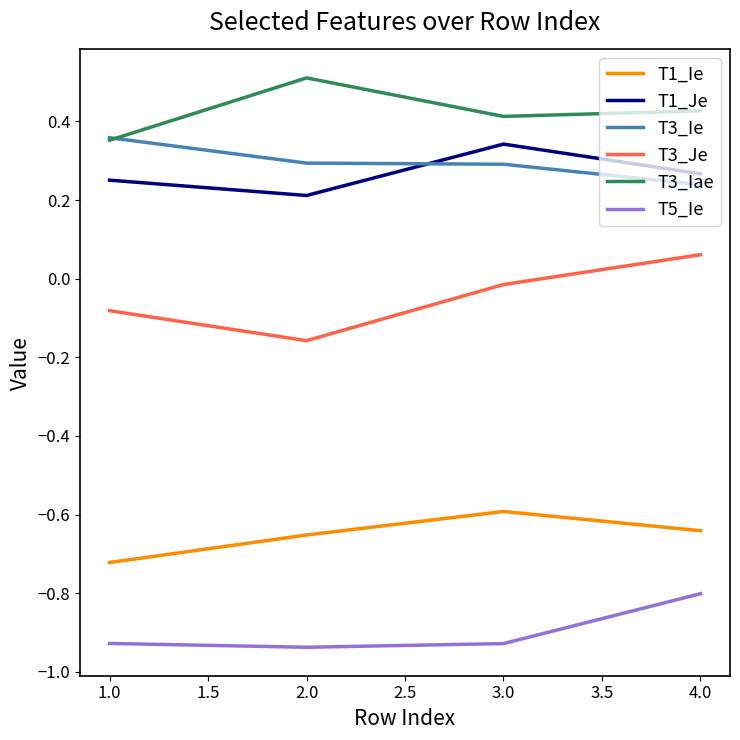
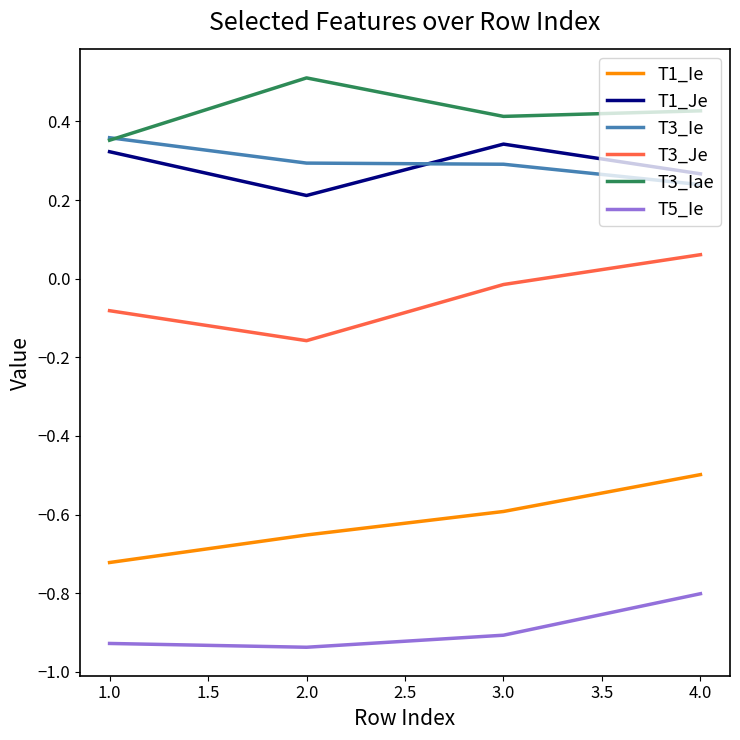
  {
    "T1_Ie": {
      "1.0": -0.72,
      "2.0": -0.65,
      "3.0": -0.59,
-     "4.0": -0.64
+     "4.0": -0.50
    },
    "T1_Je": {
-     "1.0": 0.25,
+     "1.0": 0.32,
      "2.0": 0.21,
      "3.0": 0.34
    },
    "T3_Ie": {
      "2.0": 0.29,
      "3.0": 0.29
    },
    "T3_Je": {
      "1.0": -0.08,
      "2.0": -0.16,
      "3.0": -0.01,
      "4.0": 0.06
    },
    "T3_Iae": {
      "2.0": 0.51,
      "3.0": 0.41
    },
    "T5_Ie": {
      "1.0": -0.93,
      "2.0": -0.94,
-     "3.0": -0.93,
+     "3.0": -0.91,
      "4.0": -0.80
    }
  }
